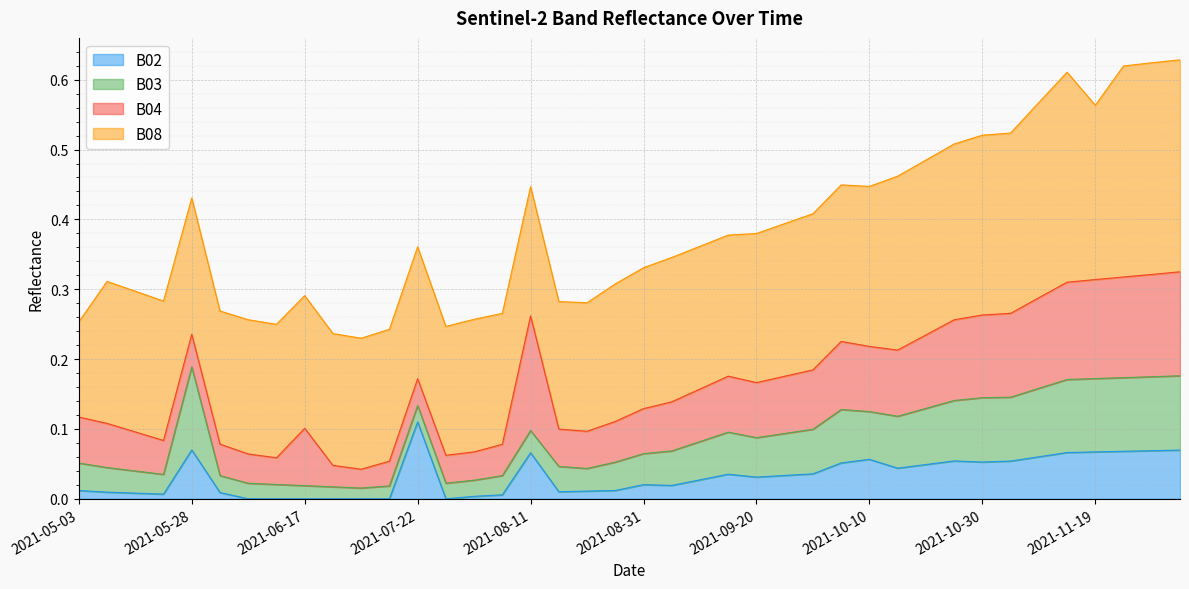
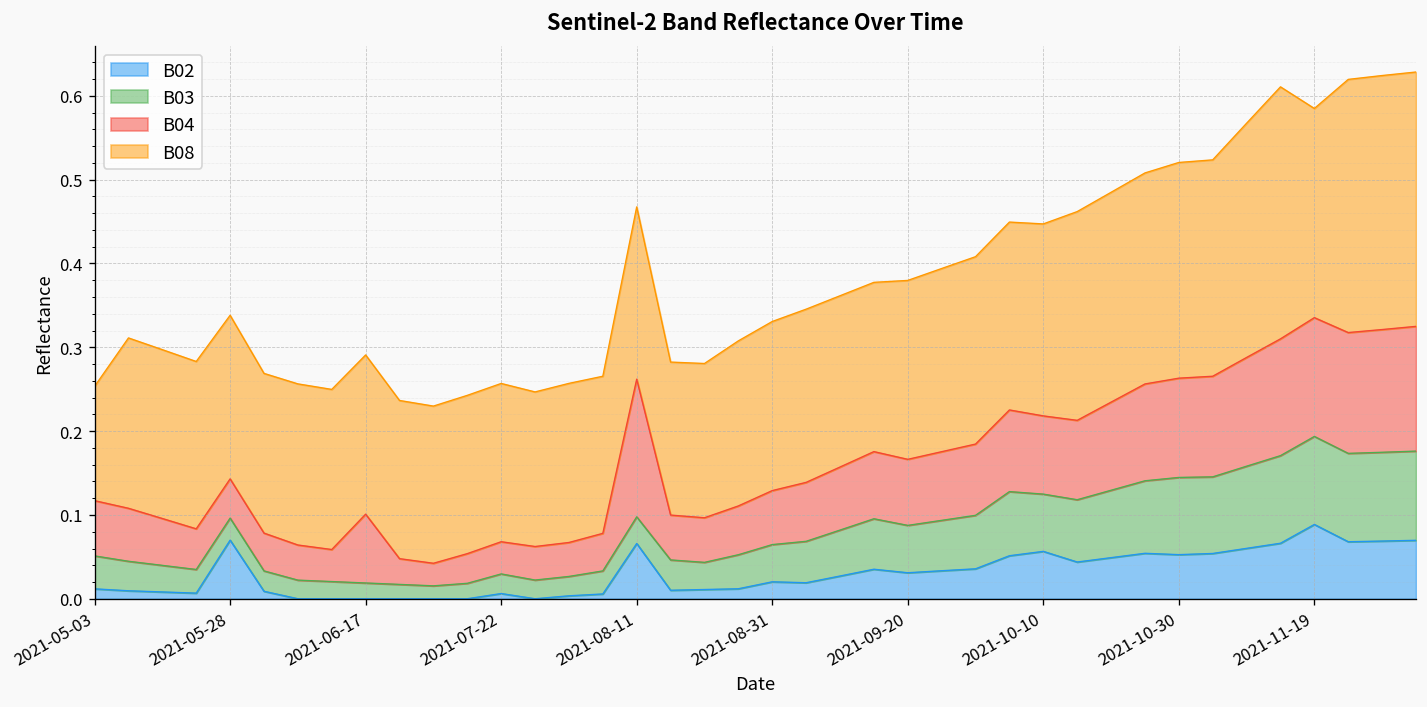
  {
    "B02": {
      "2021-05-03": 0.01,
      "2021-05-28": 0.07,
      "2021-06-17": 0.00,
-     "2021-07-22": 0.11,
+     "2021-07-22": 0.01,
      "2021-08-11": 0.07,
      "2021-08-31": 0.02,
      "2021-09-20": 0.03,
      "2021-10-10": 0.06,
      "2021-10-30": 0.05,
-     "2021-11-19": 0.07
+     "2021-11-19": 0.09
    },
    "B03": {
      "2021-05-03": 0.04,
-     "2021-05-28": 0.12,
+     "2021-05-28": 0.03,
      "2021-06-17": 0.02,
      "2021-07-22": 0.02,
      "2021-08-11": 0.03,
      "2021-08-31": 0.04,
      "2021-09-20": 0.06,
      "2021-10-10": 0.07,
      "2021-10-30": 0.09,
      "2021-11-19": 0.11
    },
    "B04": {
      "2021-05-03": 0.07,
      "2021-05-28": 0.05,
      "2021-06-17": 0.08,
      "2021-07-22": 0.04,
      "2021-08-11": 0.16,
      "2021-08-31": 0.06,
      "2021-09-20": 0.08,
      "2021-10-10": 0.09,
      "2021-10-30": 0.12,
      "2021-11-19": 0.14
    },
    "B08": {
      "2021-05-03": 0.14,
      "2021-05-28": 0.20,
      "2021-06-17": 0.19,
      "2021-07-22": 0.19,
-     "2021-08-11": 0.18,
+     "2021-08-11": 0.21,
      "2021-08-31": 0.20,
      "2021-09-20": 0.21,
      "2021-10-10": 0.23,
      "2021-10-30": 0.26,
      "2021-11-19": 0.25
    }
  }
